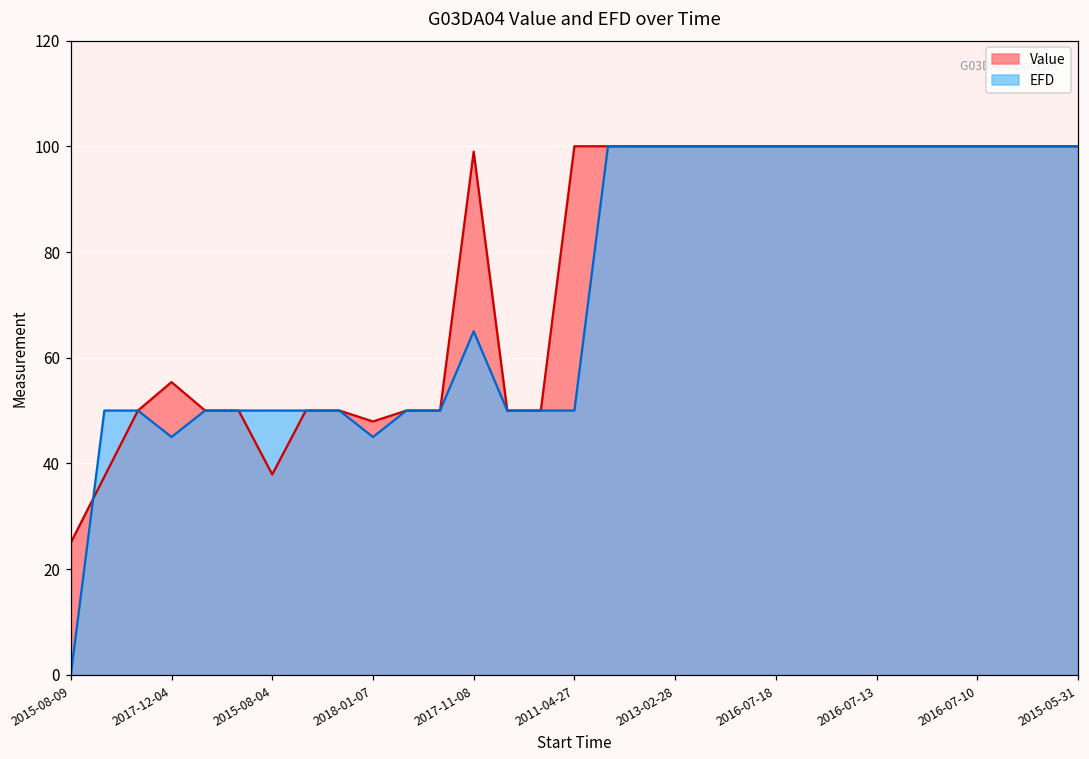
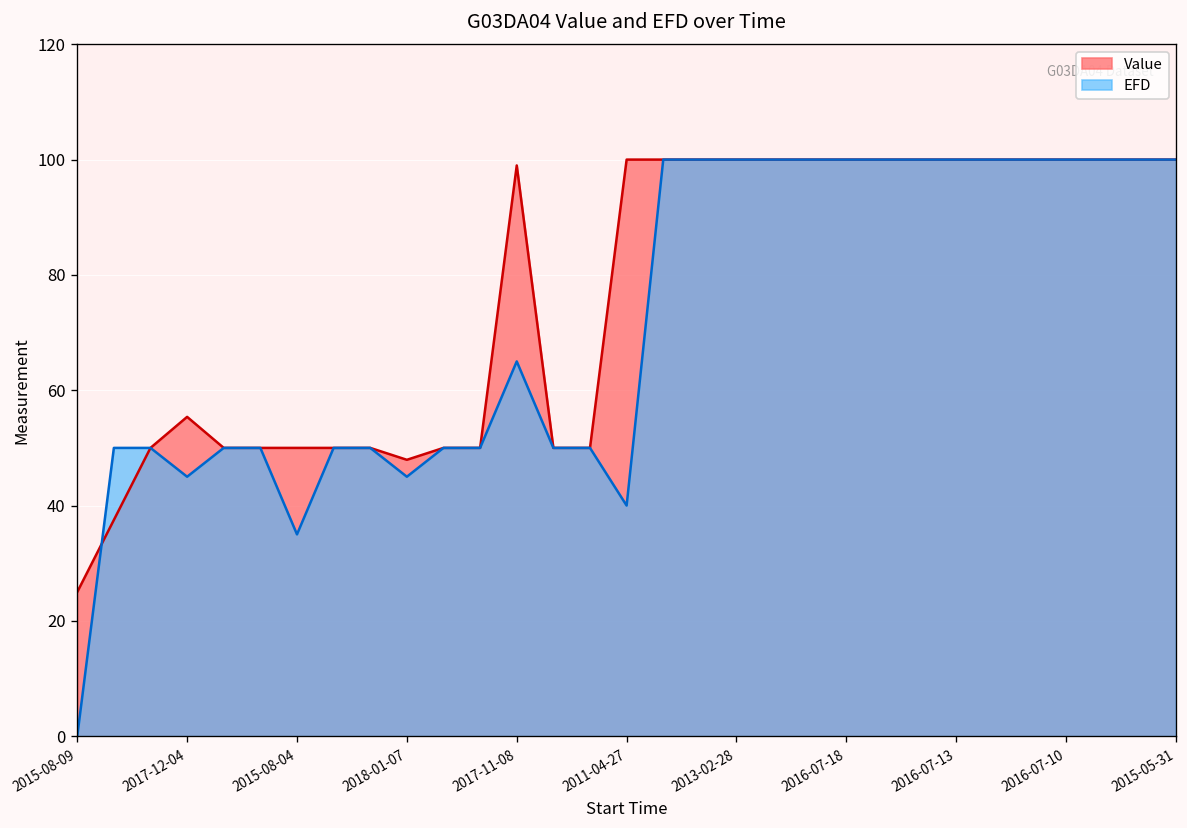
  {
    "Value": {
      "2015-08-09": 25,
      "2017-12-04": 55,
-     "2015-08-04": 38,
+     "2015-08-04": 50,
      "2018-01-07": 48,
      "2017-11-08": 99,
      "2011-04-27": 100
    },
    "EFD": {
      "2015-08-09": 0,
      "2017-12-04": 45,
-     "2015-08-04": 50,
+     "2015-08-04": 35,
      "2018-01-07": 45,
      "2017-11-08": 65,
-     "2011-04-27": 50
+     "2011-04-27": 40
    }
  }
